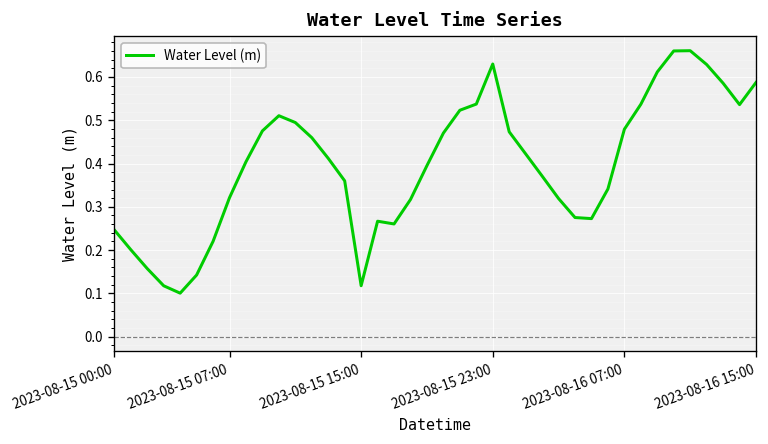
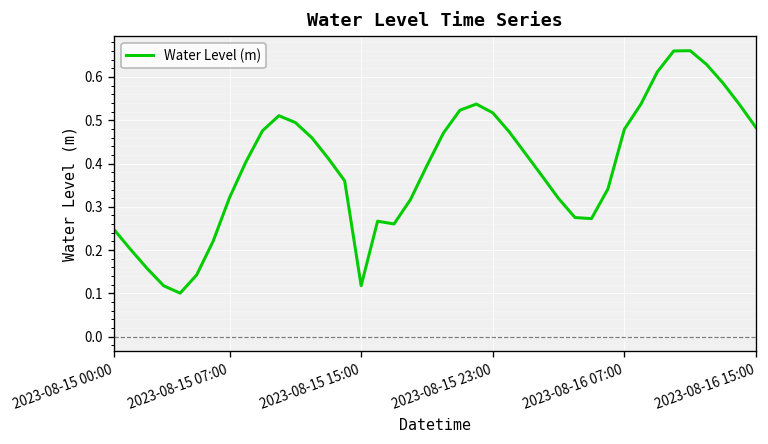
  {
    "2023-08-15 00:00": 0.25,
    "2023-08-15 07:00": 0.32,
    "2023-08-15 15:00": 0.12,
-   "2023-08-15 23:00": 0.63,
+   "2023-08-15 23:00": 0.52,
    "2023-08-16 07:00": 0.48,
-   "2023-08-16 15:00": 0.59
+   "2023-08-16 15:00": 0.48
  }
